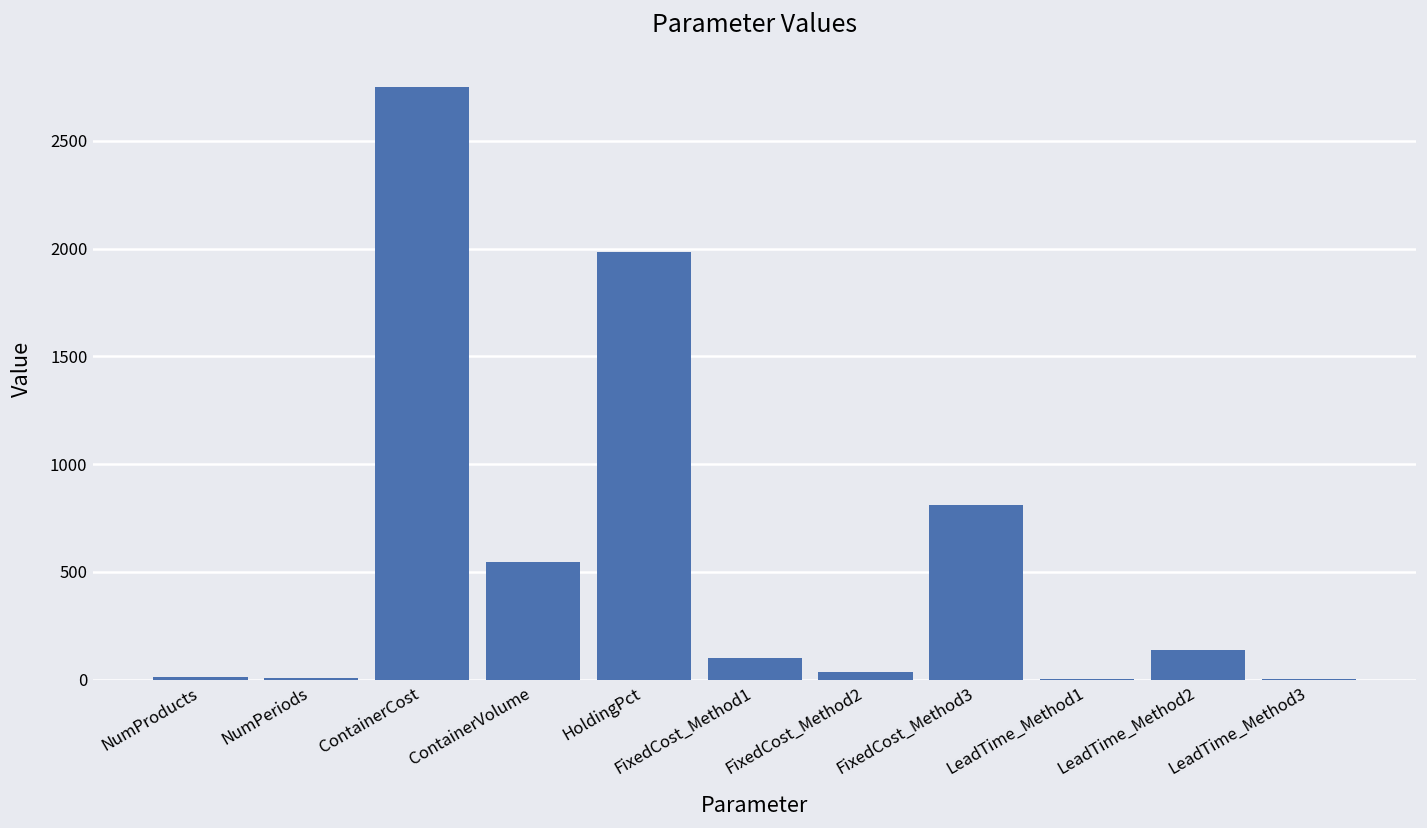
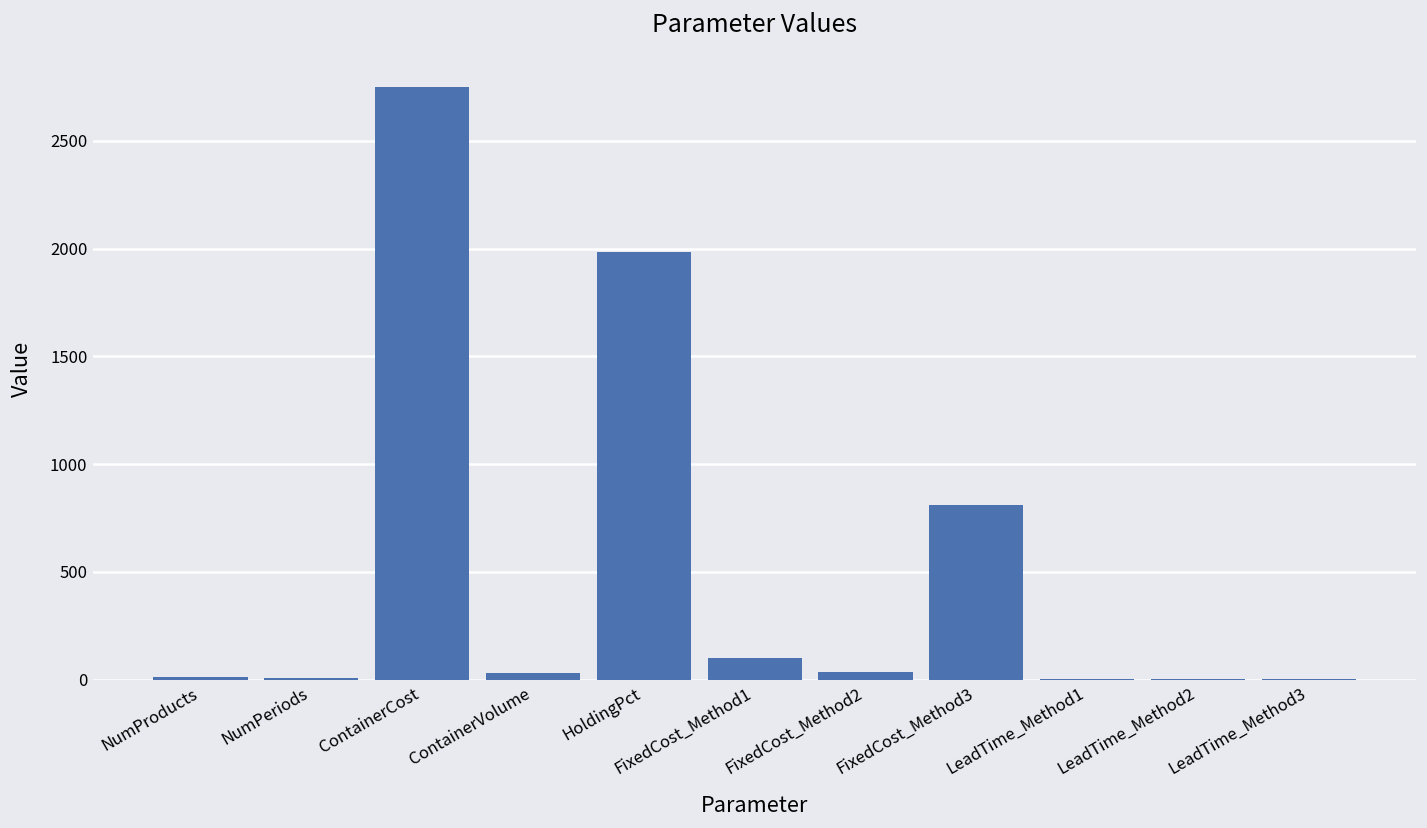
  {
    "ContainerCost": 2750,
-   "ContainerVolume": 550,
+   "ContainerVolume": 30,
    "HoldingPct": 1980,
    "FixedCost_Method1": 100,
    "FixedCost_Method2": 30,
    "FixedCost_Method3": 810,
-   "LeadTime_Method2": 140
+   "LeadTime_Method2": 0
  }
